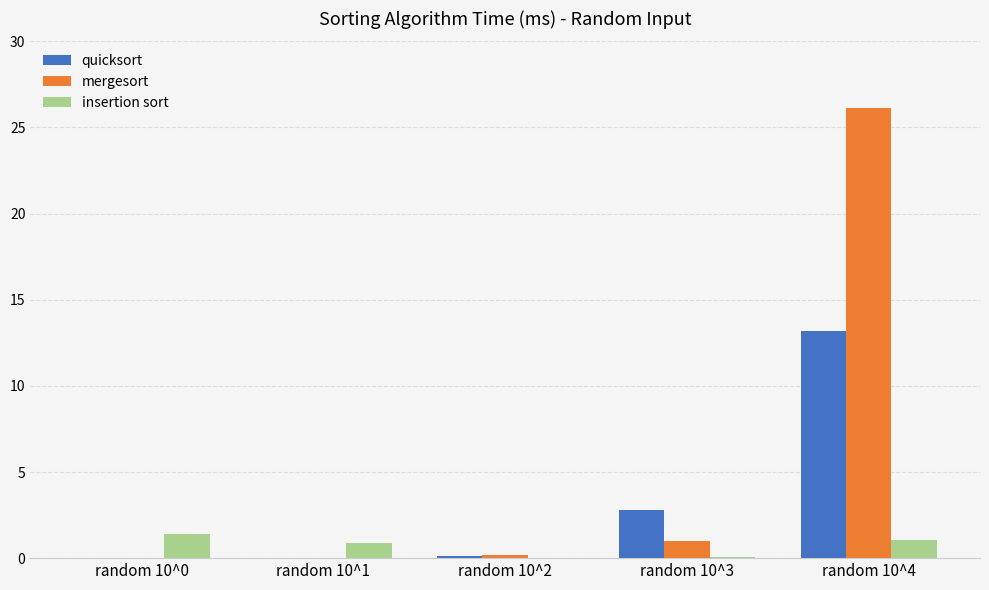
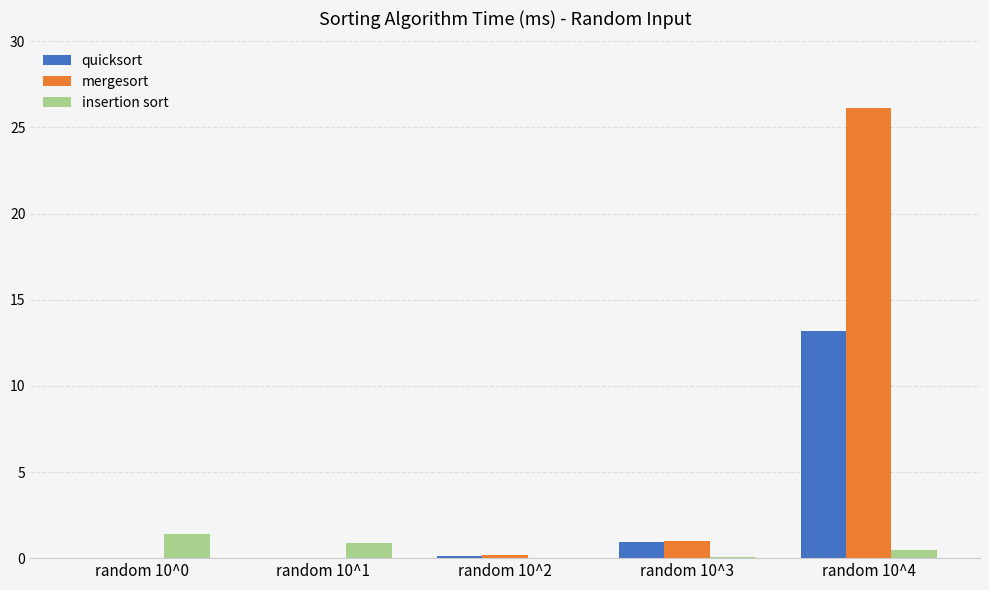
  {
    "quicksort": {
-     "random 10^3": 2.8,
+     "random 10^3": 0.9,
      "random 10^4": 13.2
    },
    "mergesort": {
      "random 10^2": 0.2,
      "random 10^3": 1.0,
      "random 10^4": 26.1
    },
    "insertion sort": {
      "random 10^0": 1.4,
      "random 10^1": 0.9,
-     "random 10^4": 1.0
+     "random 10^4": 0.5
    }
  }
